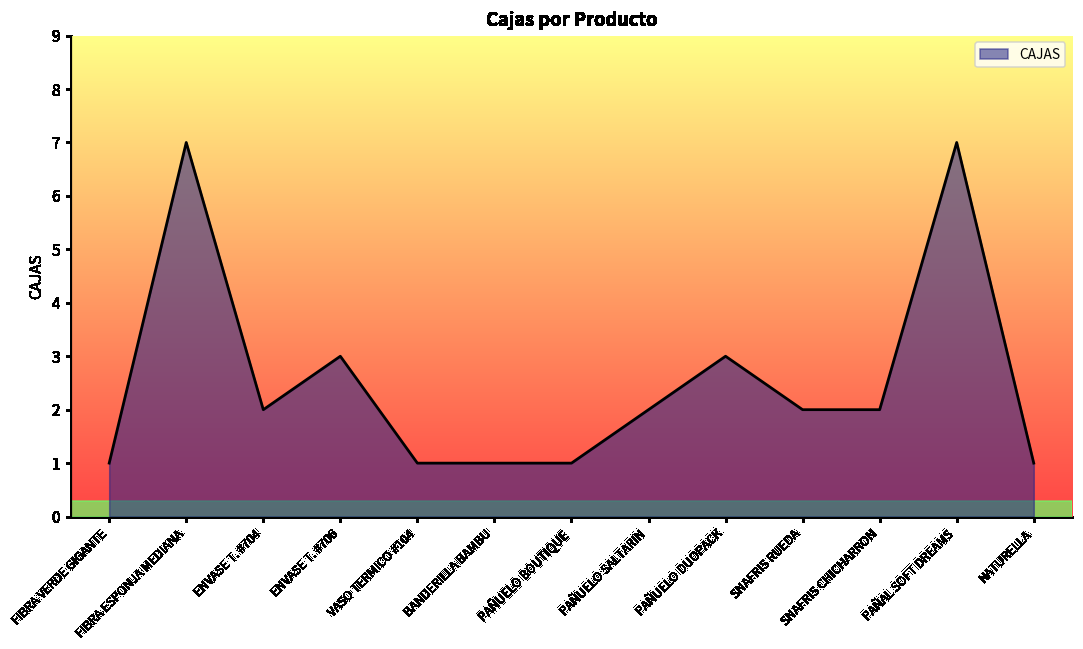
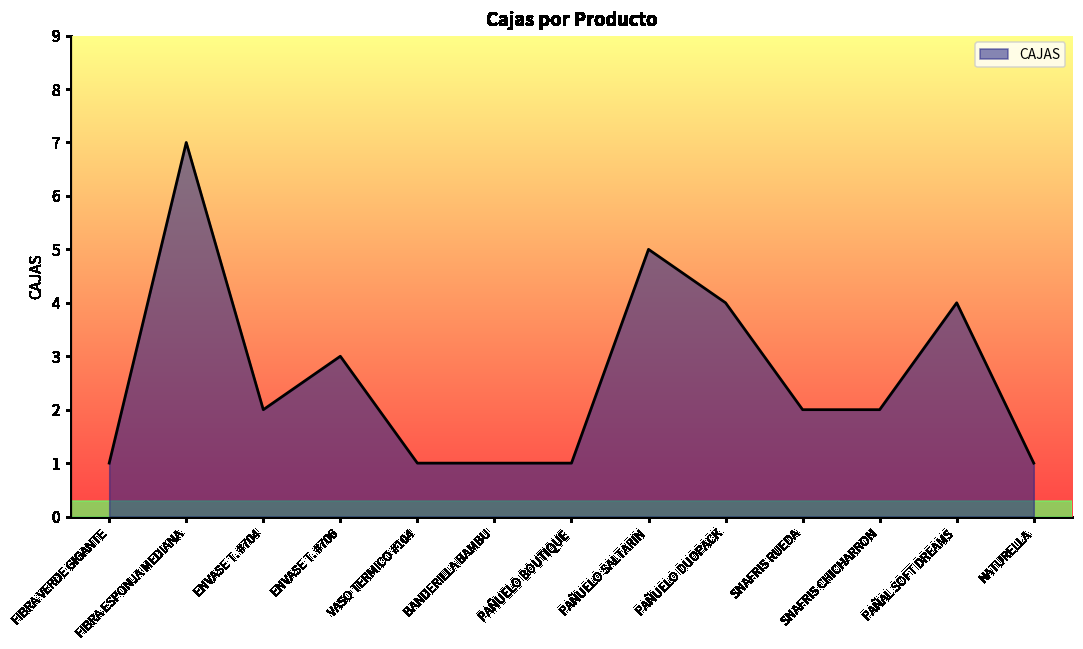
  {
    "FIBRA VERDE GIGANTE": 1,
    "FIBRA ESPONJA MEDIANA": 7,
    "ENVASE T. #704": 2,
    "ENVASE T. #706": 3,
    "VASO TERMICO #104": 1,
    "BANDERILLA BAMBU": 1,
    "PAÑUELO BOUTIQUE": 1,
-   "PAÑUELO SALTARIN": 2,
-   "PAÑUELO DUOPACK": 3,
+   "PAÑUELO SALTARIN": 5,
+   "PAÑUELO DUOPACK": 4,
    "SNAFRIS RUEDA": 2,
    "SNAFRIS CHICHARRON": 2,
-   "PAÑAL SOFT DREAMS": 7,
+   "PAÑAL SOFT DREAMS": 4,
    "NATURELLA": 1
  }
